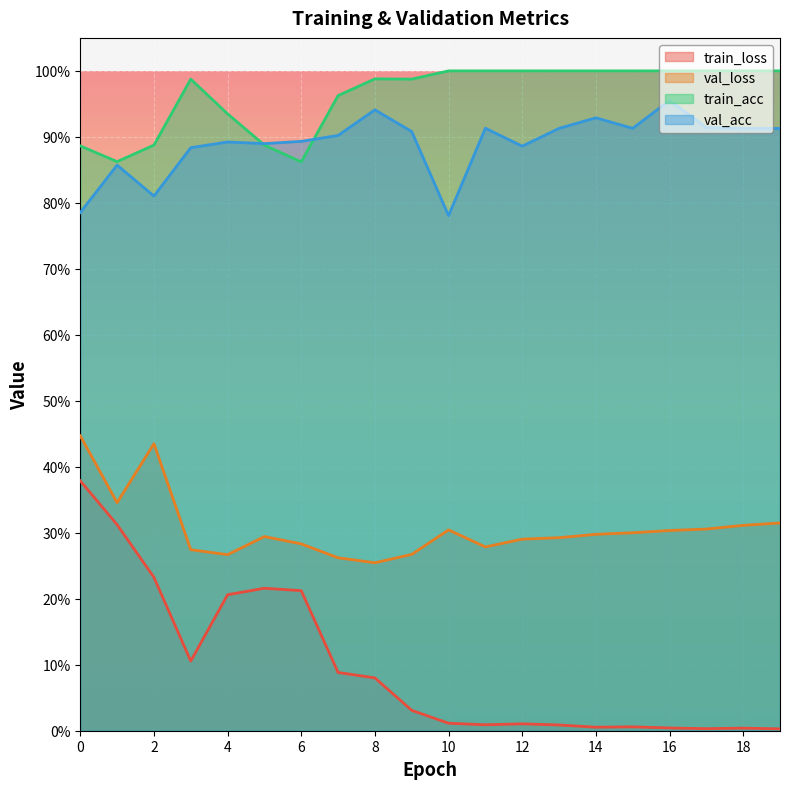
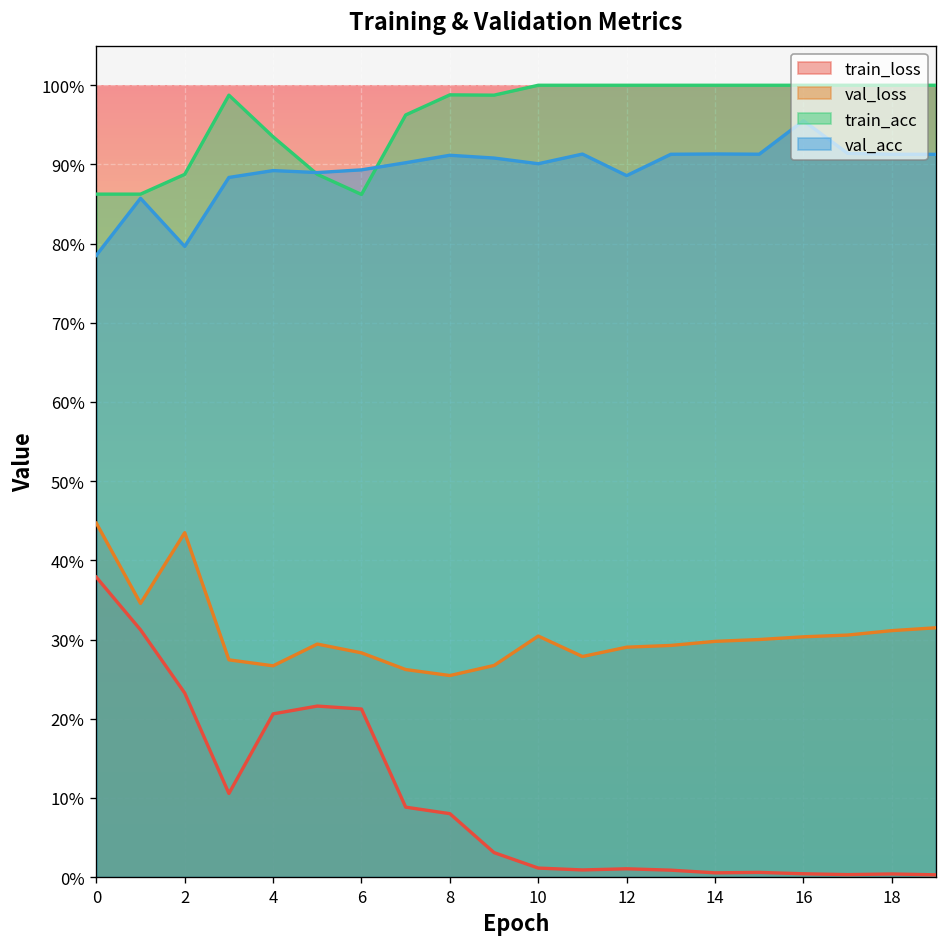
  {
    "train_acc": {
-     "0": "89%",
+     "0": "86%",
      "2": "89%",
      "4": "93%",
      "6": "86%",
      "8": "99%",
      "10": "100%",
      "12": "100%",
      "14": "100%"
    },
    "val_acc": {
      "0": "79%",
-     "2": "81%",
+     "2": "80%",
      "4": "89%",
      "6": "89%",
-     "8": "94%",
-     "10": "78%",
+     "8": "91%",
+     "10": "90%",
      "12": "89%",
-     "14": "93%"
+     "14": "91%"
    }
  }
